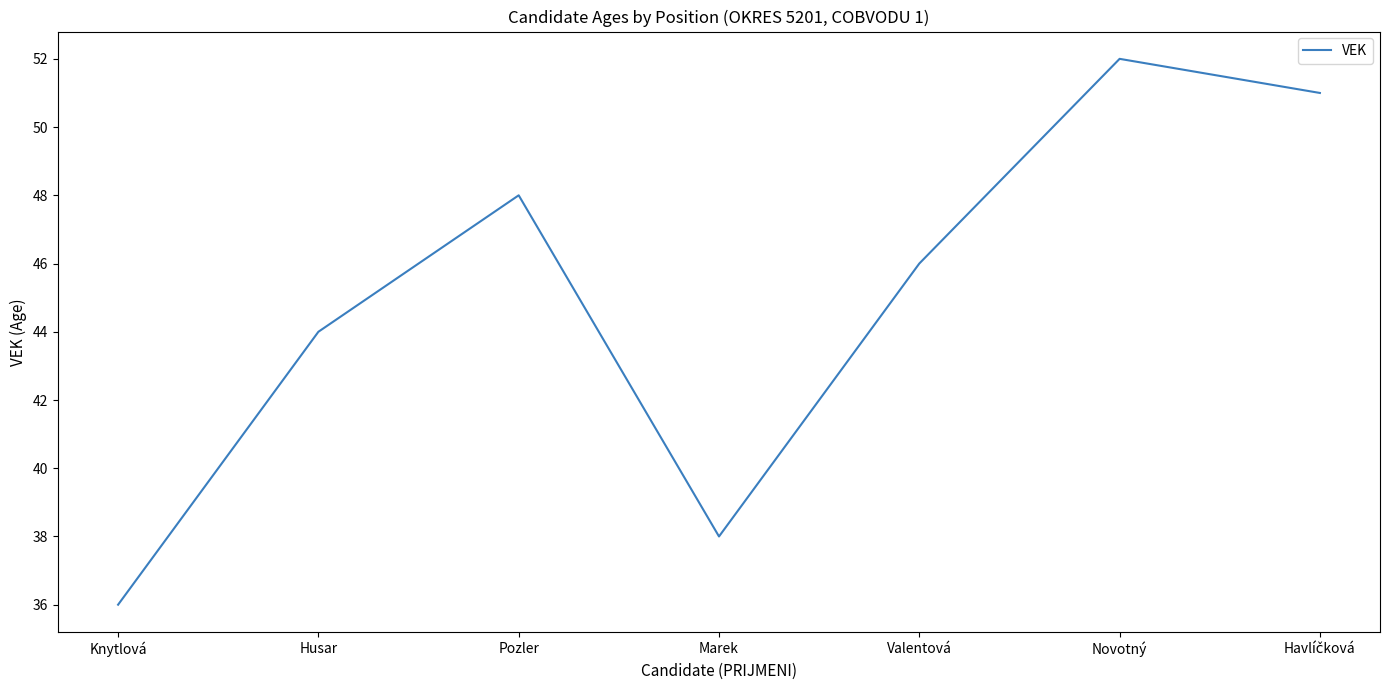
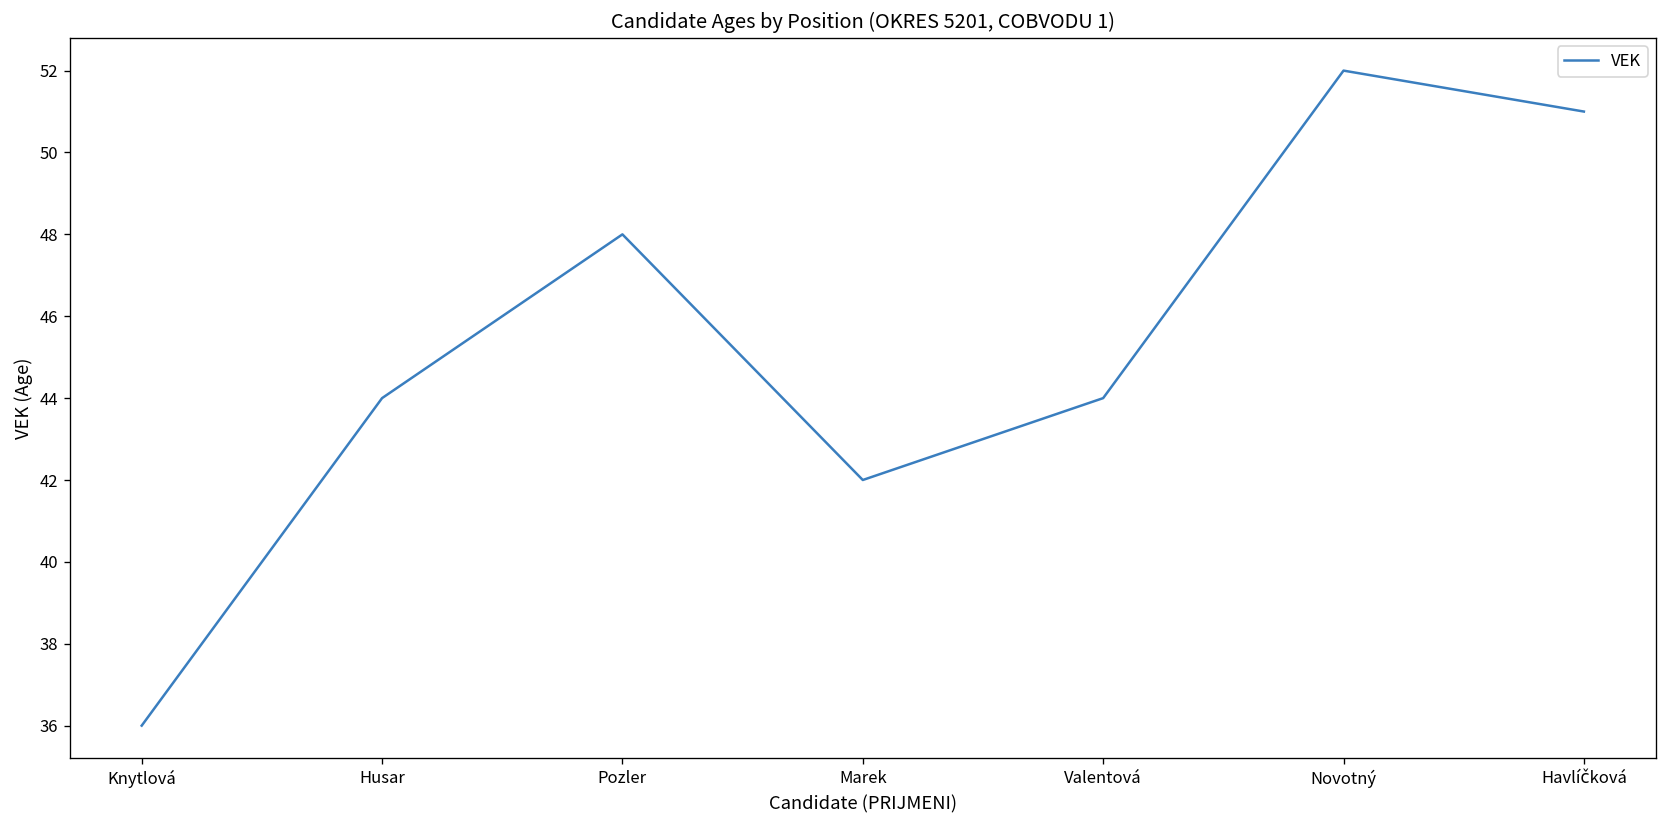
  {
    "Knytlová": 36,
    "Husar": 44,
    "Pozler": 48,
-   "Marek": 38,
-   "Valentová": 46,
+   "Marek": 42,
+   "Valentová": 44,
    "Novotný": 52,
    "Havlíčková": 51
  }
